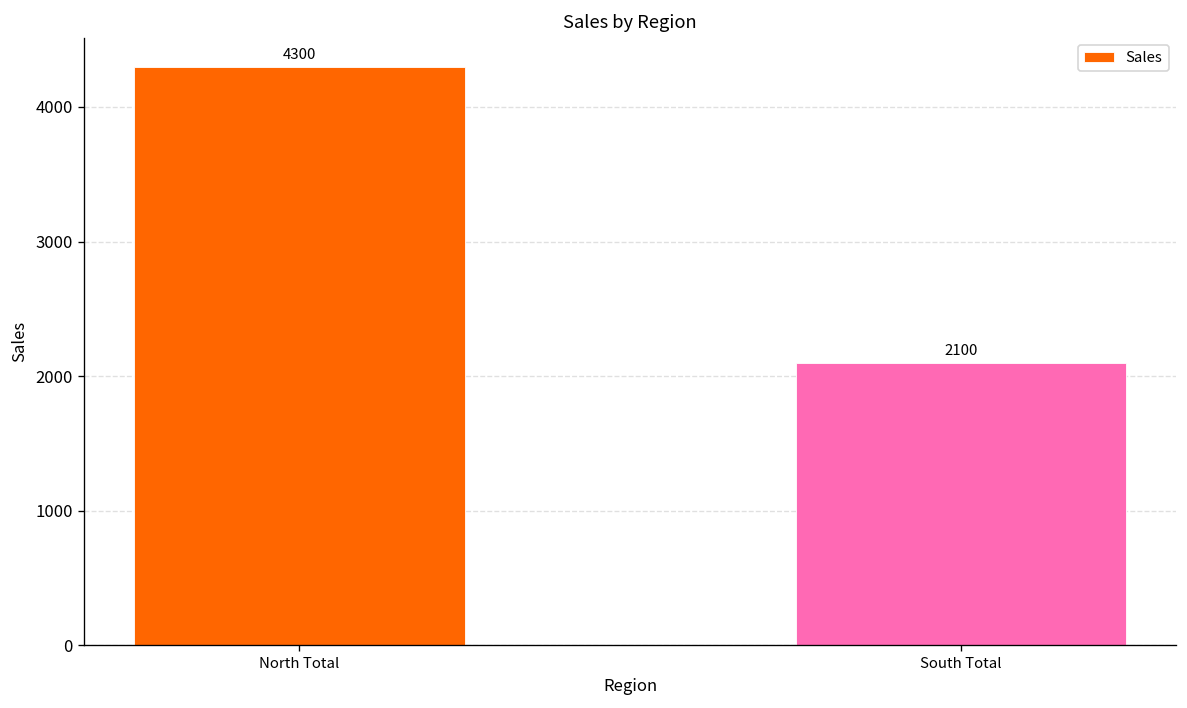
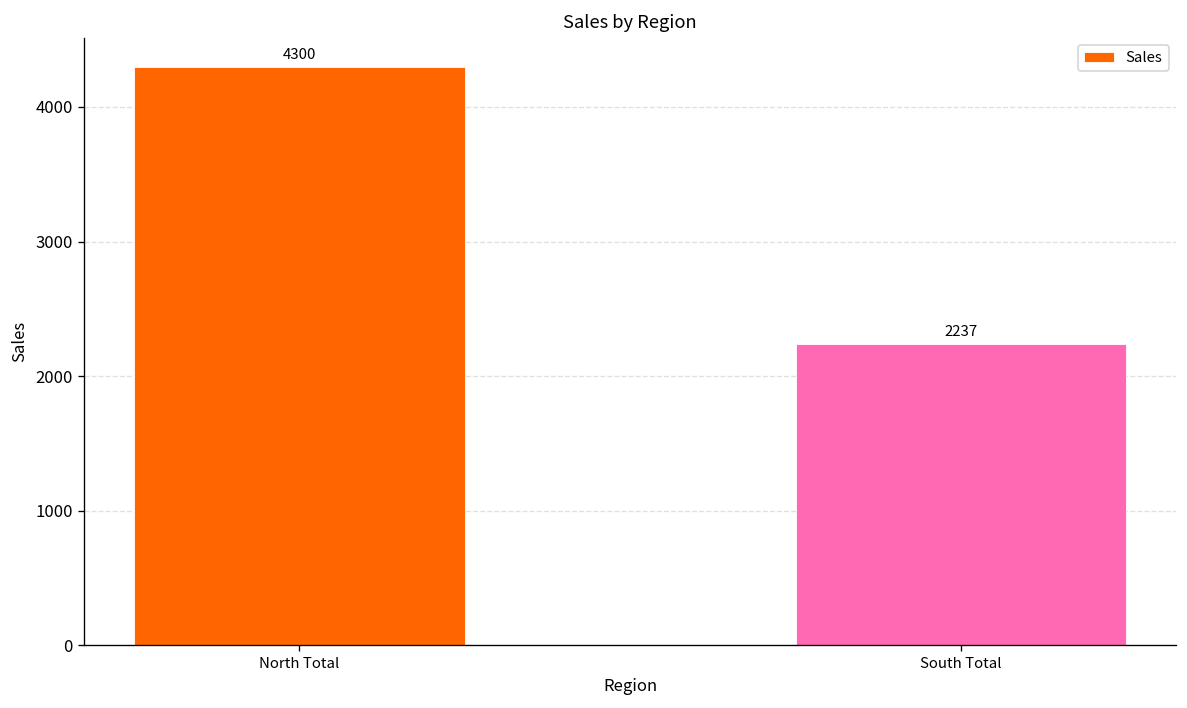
  {
    "North Total": 4300,
-   "South Total": 2100
+   "South Total": 2237
  }
